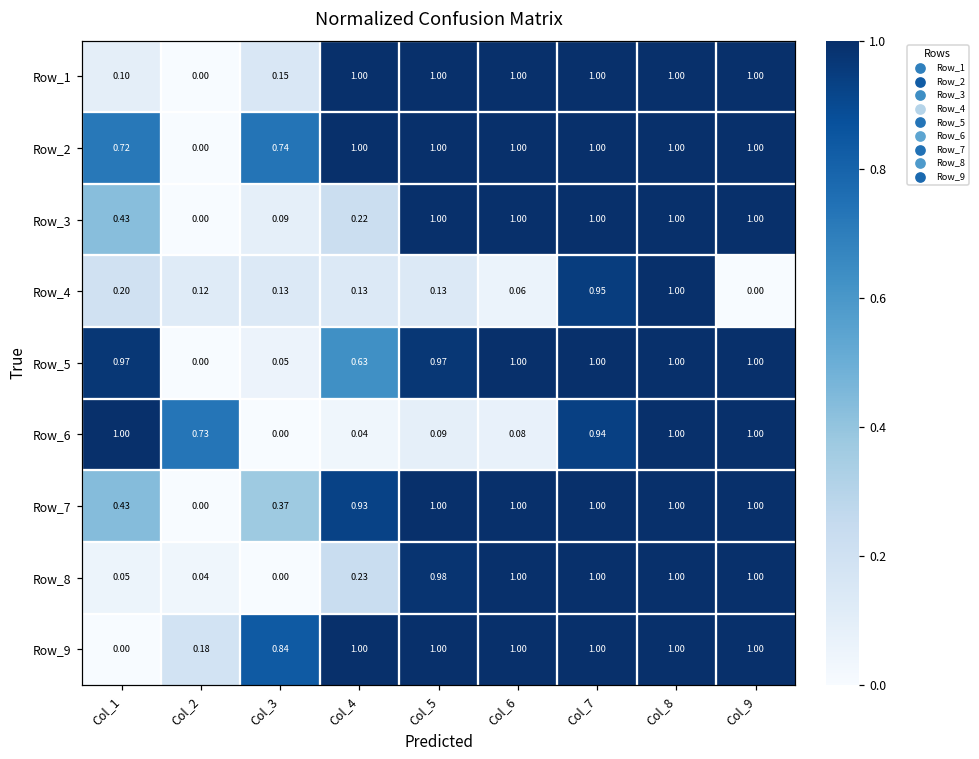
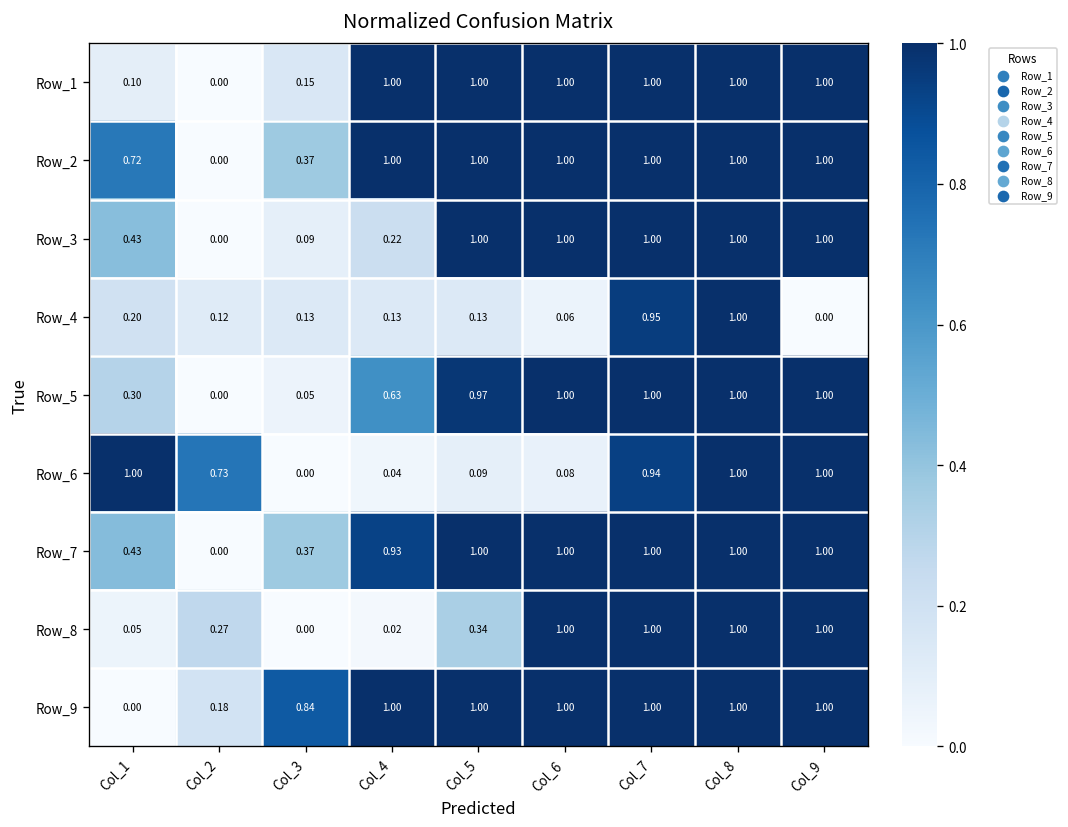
  {
    "Row_1": {
      "Col_1": 0.10,
      "Col_2": 0.00,
      "Col_3": 0.15,
      "Col_4": 1.00,
      "Col_5": 1.00,
      "Col_6": 1.00,
      "Col_7": 1.00,
      "Col_8": 1.00,
      "Col_9": 1.00
    },
    "Row_2": {
      "Col_1": 0.72,
      "Col_2": 0.00,
-     "Col_3": 0.74,
+     "Col_3": 0.37,
      "Col_4": 1.00,
      "Col_5": 1.00,
      "Col_6": 1.00,
      "Col_7": 1.00,
      "Col_8": 1.00,
      "Col_9": 1.00
    },
    "Row_3": {
      "Col_1": 0.43,
      "Col_2": 0.00,
      "Col_3": 0.09,
      "Col_4": 0.22,
      "Col_5": 1.00,
      "Col_6": 1.00,
      "Col_7": 1.00,
      "Col_8": 1.00,
      "Col_9": 1.00
    },
    "Row_4": {
      "Col_1": 0.20,
      "Col_2": 0.12,
      "Col_3": 0.13,
      "Col_4": 0.13,
      "Col_5": 0.13,
      "Col_6": 0.06,
      "Col_7": 0.95,
      "Col_8": 1.00,
      "Col_9": 0.00
    },
    "Row_5": {
-     "Col_1": 0.97,
+     "Col_1": 0.30,
      "Col_2": 0.00,
      "Col_3": 0.05,
      "Col_4": 0.63,
      "Col_5": 0.97,
      "Col_6": 1.00,
      "Col_7": 1.00,
      "Col_8": 1.00,
      "Col_9": 1.00
    },
    "Row_6": {
      "Col_1": 1.00,
      "Col_2": 0.73,
      "Col_3": 0.00,
      "Col_4": 0.04,
      "Col_5": 0.09,
      "Col_6": 0.08,
      "Col_7": 0.94,
      "Col_8": 1.00,
      "Col_9": 1.00
    },
    "Row_7": {
      "Col_1": 0.43,
      "Col_2": 0.00,
      "Col_3": 0.37,
      "Col_4": 0.93,
      "Col_5": 1.00,
      "Col_6": 1.00,
      "Col_7": 1.00,
      "Col_8": 1.00,
      "Col_9": 1.00
    },
    "Row_8": {
      "Col_1": 0.05,
-     "Col_2": 0.04,
+     "Col_2": 0.27,
      "Col_3": 0.00,
-     "Col_4": 0.23,
-     "Col_5": 0.98,
+     "Col_4": 0.02,
+     "Col_5": 0.34,
      "Col_6": 1.00,
      "Col_7": 1.00,
      "Col_8": 1.00,
      "Col_9": 1.00
    },
    "Row_9": {
      "Col_1": 0.00,
      "Col_2": 0.18,
      "Col_3": 0.84,
      "Col_4": 1.00,
      "Col_5": 1.00,
      "Col_6": 1.00,
      "Col_7": 1.00,
      "Col_8": 1.00,
      "Col_9": 1.00
    }
  }
